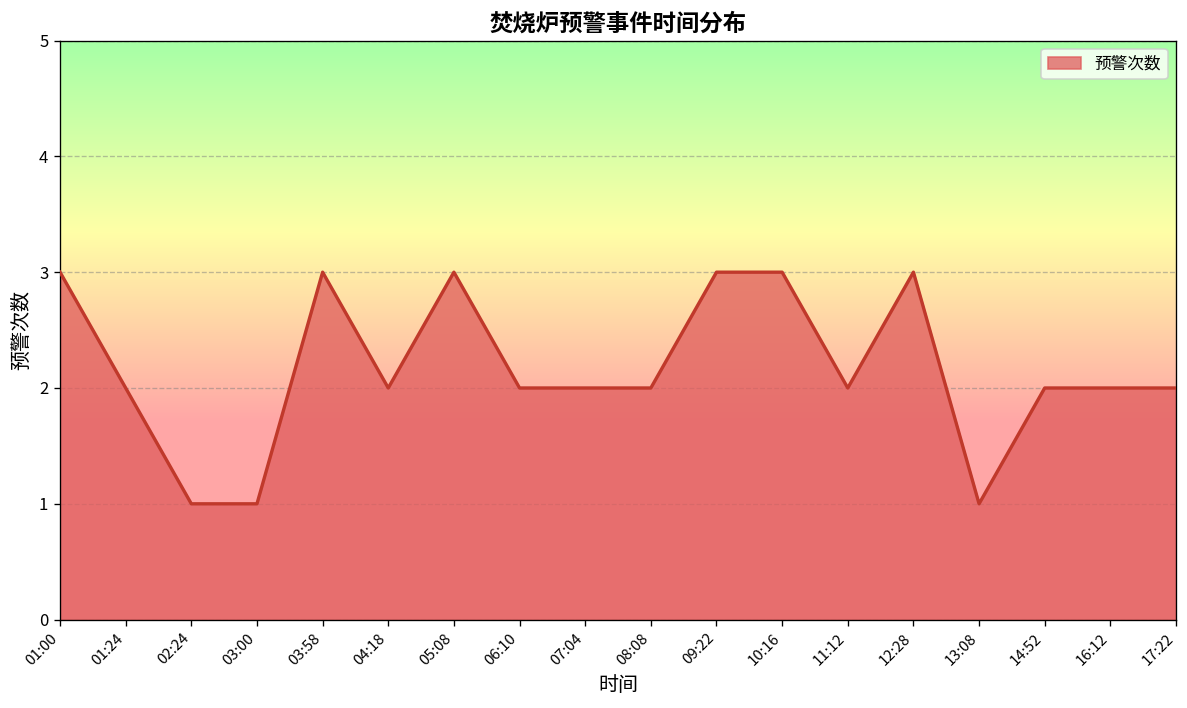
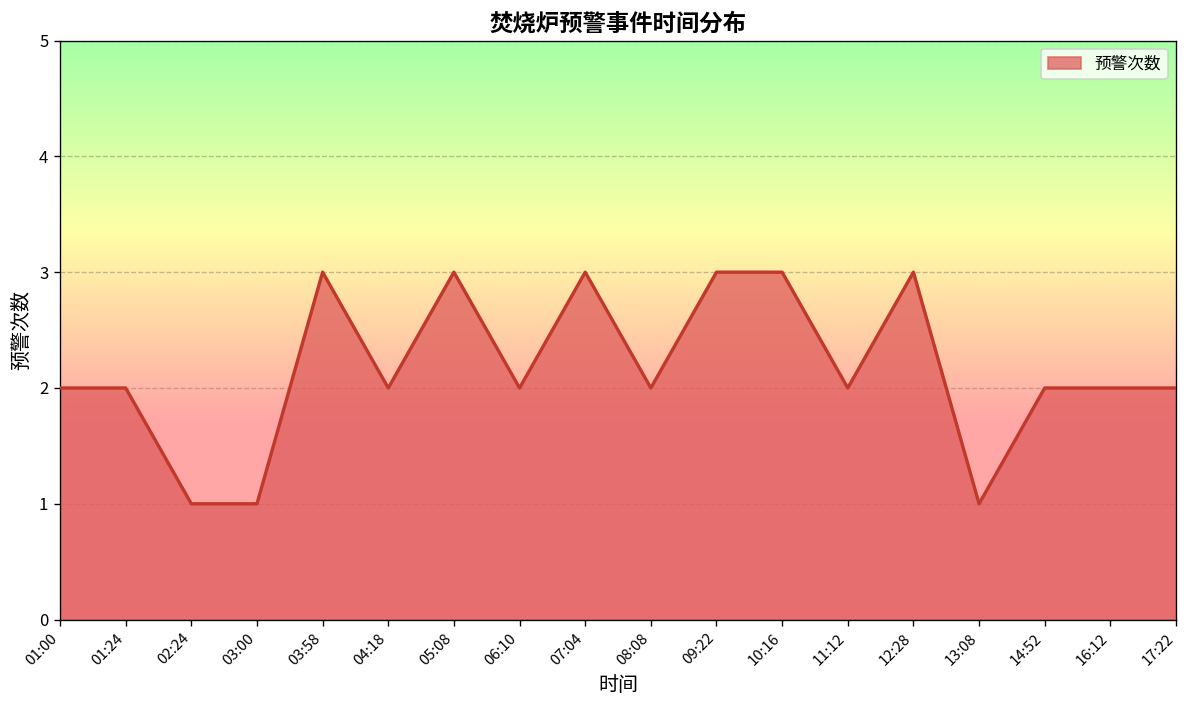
  {
-   "01:00": 3,
+   "01:00": 2,
    "01:24": 2,
    "02:24": 1,
    "03:00": 1,
    "03:58": 3,
    "04:18": 2,
    "05:08": 3,
    "06:10": 2,
-   "07:04": 2,
+   "07:04": 3,
    "08:08": 2,
    "09:22": 3,
    "10:16": 3,
    "11:12": 2,
    "12:28": 3,
    "13:08": 1,
    "14:52": 2,
    "16:12": 2,
    "17:22": 2
  }
